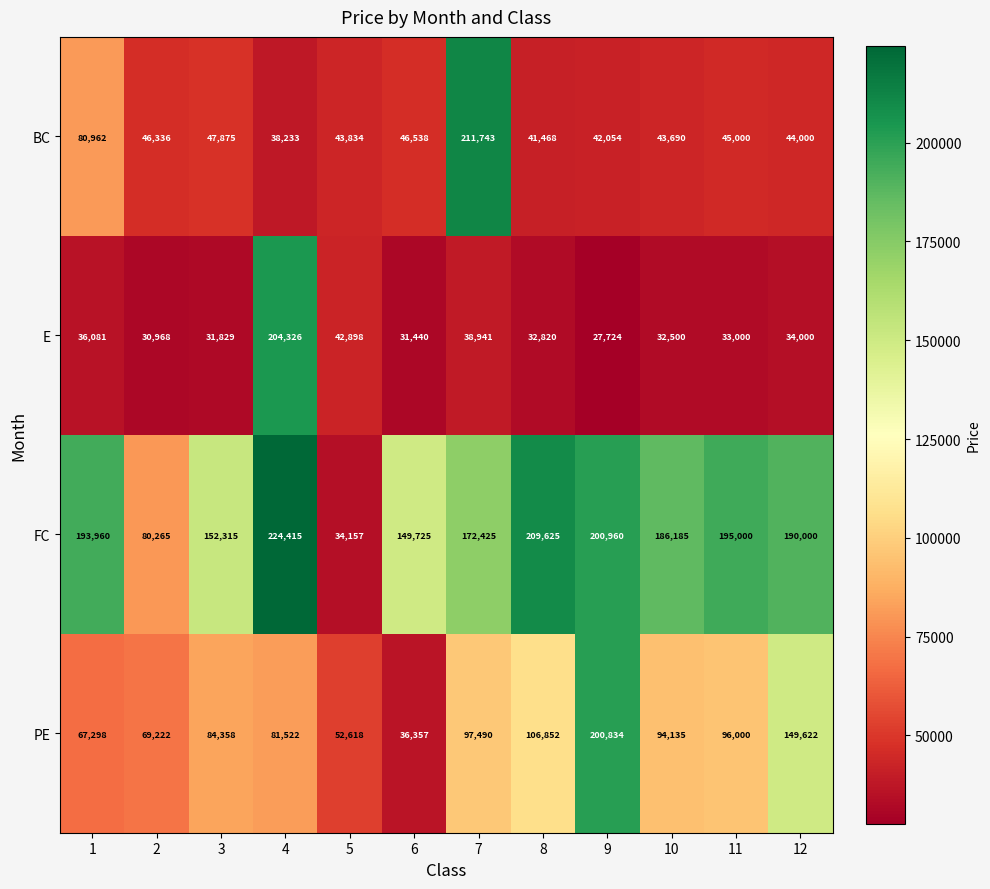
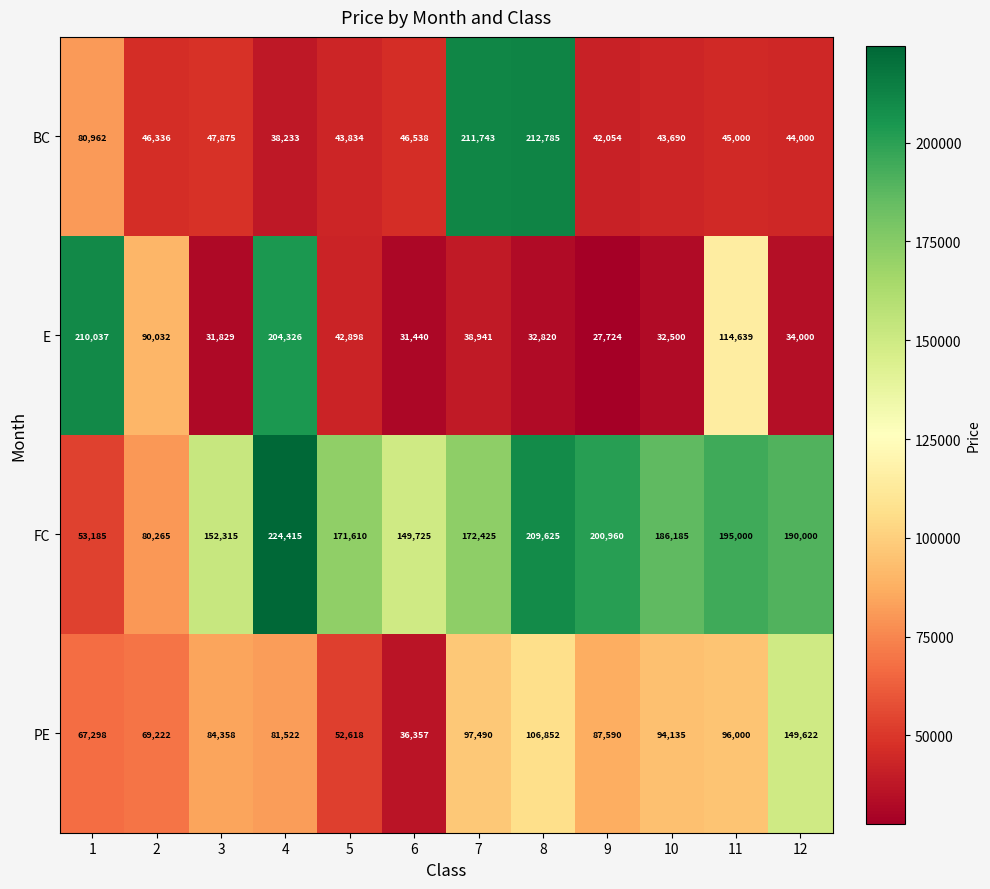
  {
    "BC": {
      "1": "80,962",
      "2": "46,336",
      "3": "47,875",
      "4": "38,233",
      "5": "43,834",
      "6": "46,538",
      "7": "211,743",
-     "8": "41,468",
+     "8": "212,785",
      "9": "42,054",
      "10": "43,690",
      "11": "45,000",
      "12": "44,000"
    },
    "E": {
-     "1": "36,081",
-     "2": "30,968",
+     "1": "210,037",
+     "2": "90,032",
      "3": "31,829",
      "4": "204,326",
      "5": "42,898",
      "6": "31,440",
      "7": "38,941",
      "8": "32,820",
      "9": "27,724",
      "10": "32,500",
-     "11": "33,000",
+     "11": "114,639",
      "12": "34,000"
    },
    "FC": {
-     "1": "193,960",
+     "1": "53,185",
      "2": "80,265",
      "3": "152,315",
      "4": "224,415",
-     "5": "34,157",
+     "5": "171,610",
      "6": "149,725",
      "7": "172,425",
      "8": "209,625",
      "9": "200,960",
      "10": "186,185",
      "11": "195,000",
      "12": "190,000"
    },
    "PE": {
      "1": "67,298",
      "2": "69,222",
      "3": "84,358",
      "4": "81,522",
      "5": "52,618",
      "6": "36,357",
      "7": "97,490",
      "8": "106,852",
-     "9": "200,834",
+     "9": "87,590",
      "10": "94,135",
      "11": "96,000",
      "12": "149,622"
    }
  }
